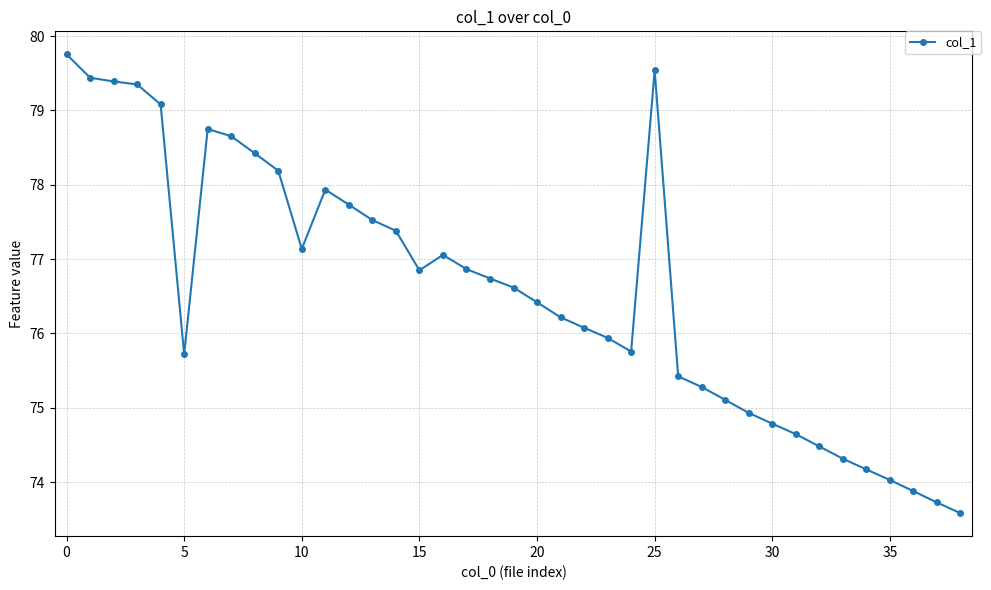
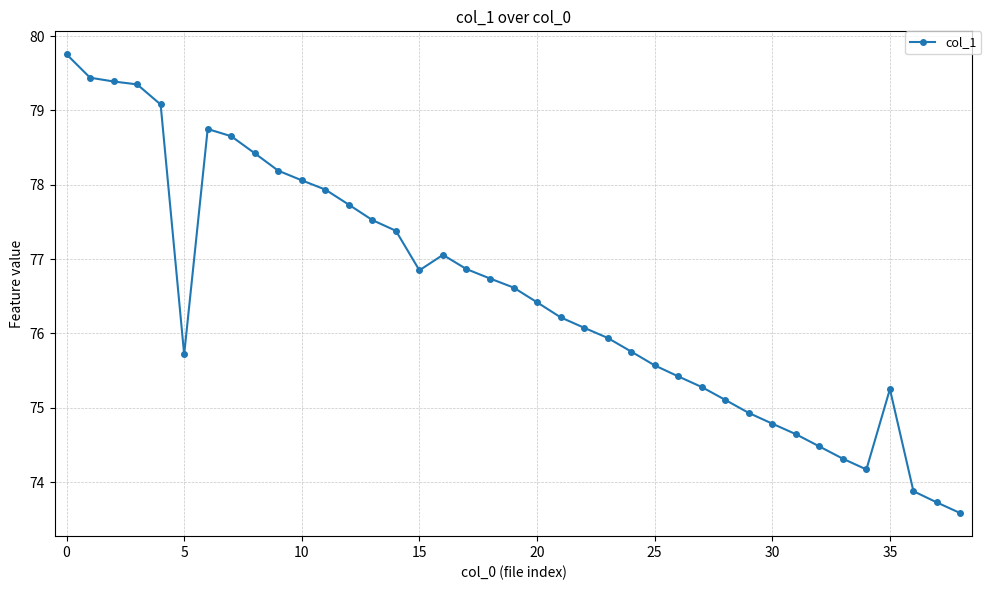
  {
    "0": 79.8,
    "5": 75.7,
-   "10": 77.1,
+   "10": 78.1,
    "15": 76.8,
    "20": 76.4,
-   "25": 79.5,
+   "25": 75.6,
    "30": 74.8,
-   "35": 74.0
+   "35": 75.3
  }
